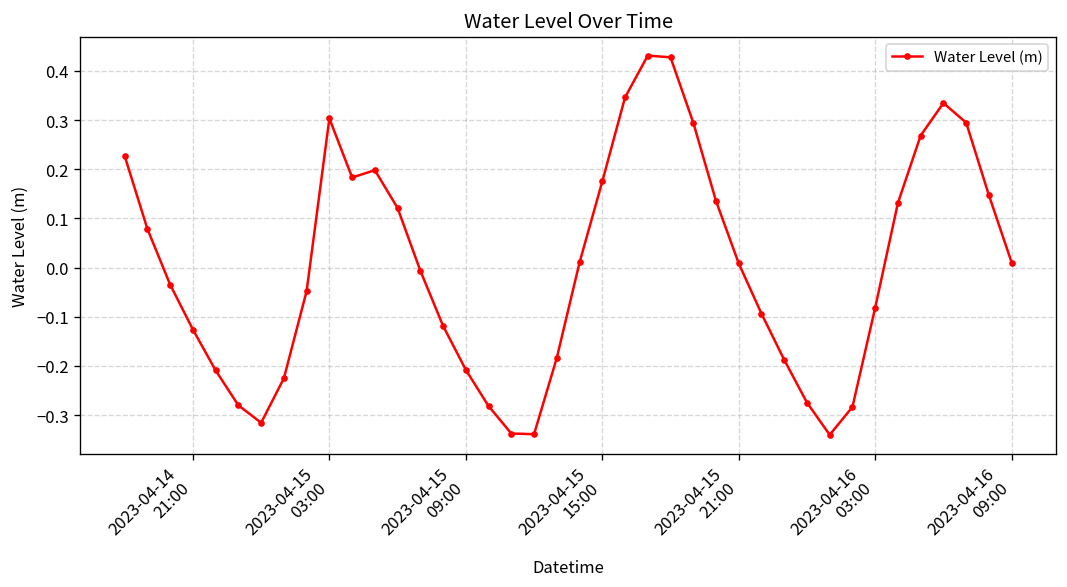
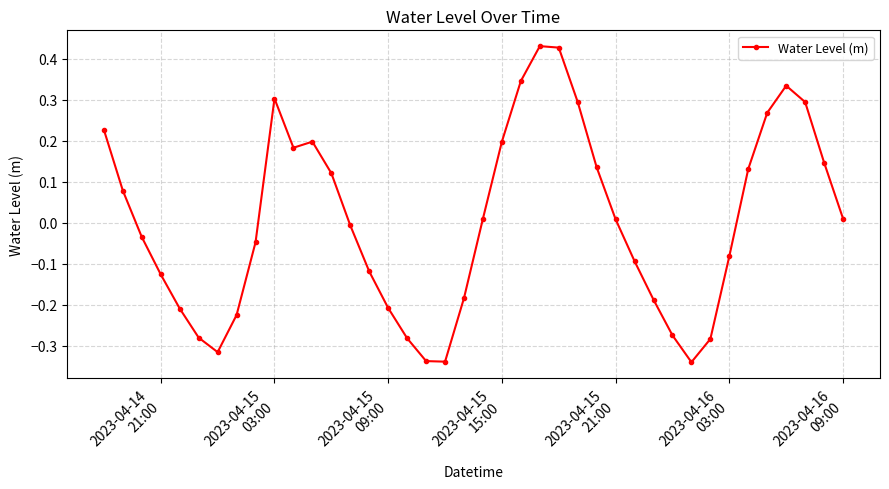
  {
    "2023-04-14 21:00": -0.13,
    "2023-04-15 03:00": 0.30,
    "2023-04-15 09:00": -0.21,
-   "2023-04-15 15:00": 0.18,
+   "2023-04-15 15:00": 0.20,
    "2023-04-15 21:00": 0.01,
    "2023-04-16 03:00": -0.08,
    "2023-04-16 09:00": 0.01
  }
